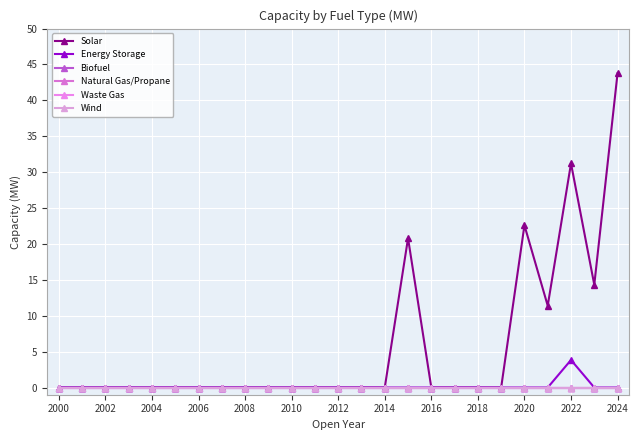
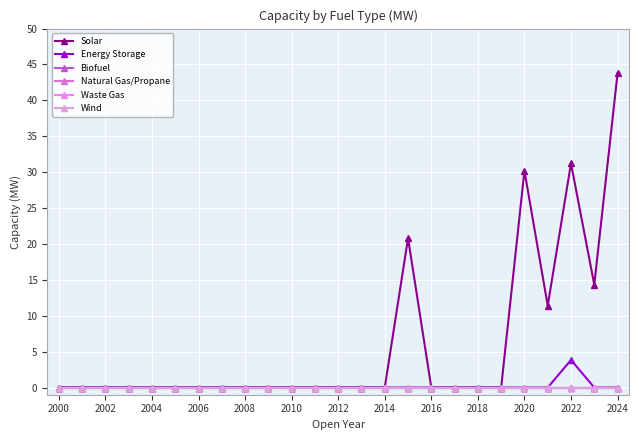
  {
    "Solar": {
-     "2020": 23,
+     "2020": 30,
      "2022": 31,
      "2024": 44
    },
    "Energy Storage": {
      "2022": 4
    },
    "Wind": {
      "2022": 0
    }
  }
